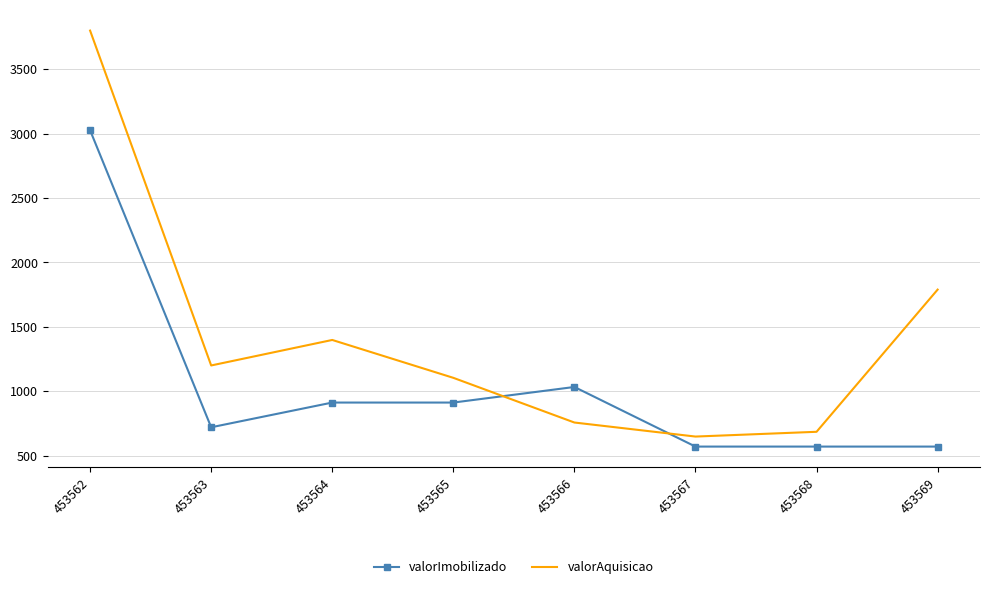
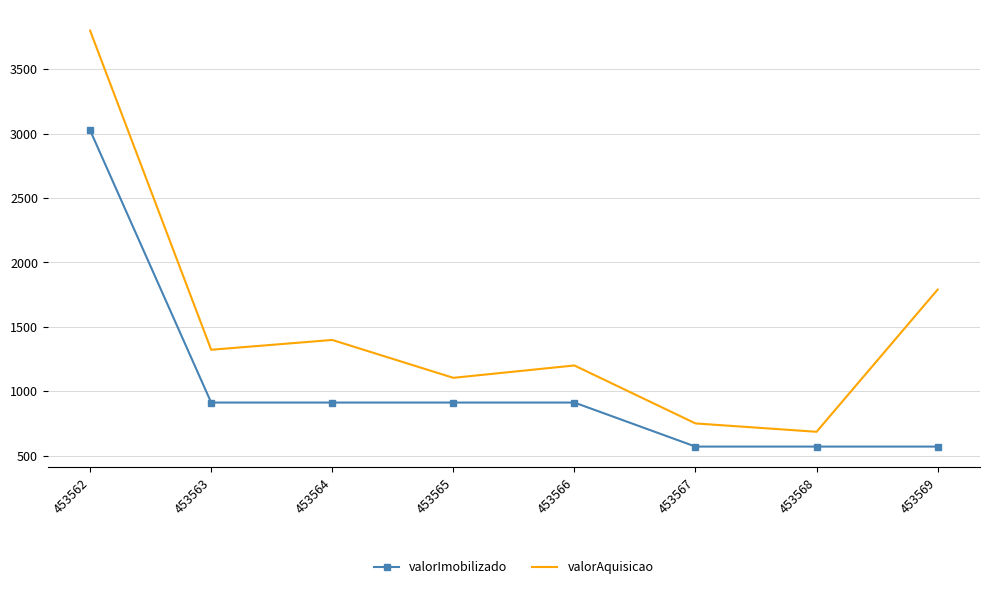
  {
    "valorImobilizado": {
      "453562": 3030,
-     "453563": 720,
+     "453563": 910,
      "453564": 910,
      "453565": 910,
-     "453566": 1030,
+     "453566": 910,
      "453567": 570,
      "453568": 570,
      "453569": 570
    },
    "valorAquisicao": {
      "453562": 3800,
-     "453563": 1200,
+     "453563": 1320,
      "453564": 1400,
      "453565": 1100,
-     "453566": 760,
-     "453567": 650,
+     "453566": 1200,
+     "453567": 750,
      "453568": 690,
      "453569": 1790
    }
  }
